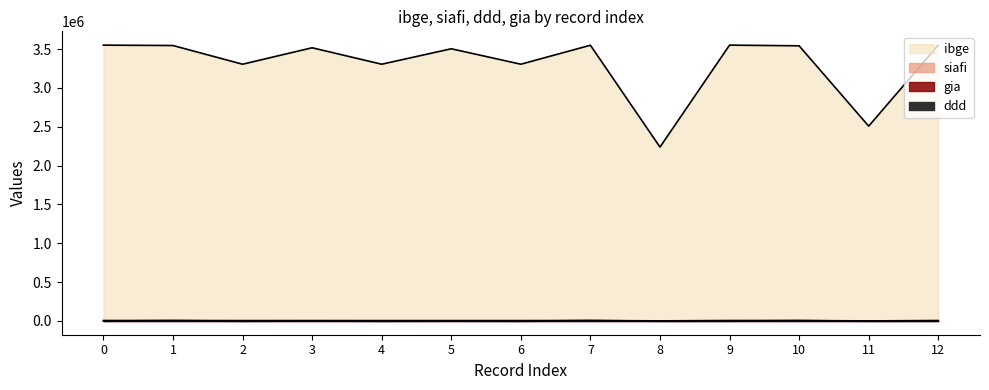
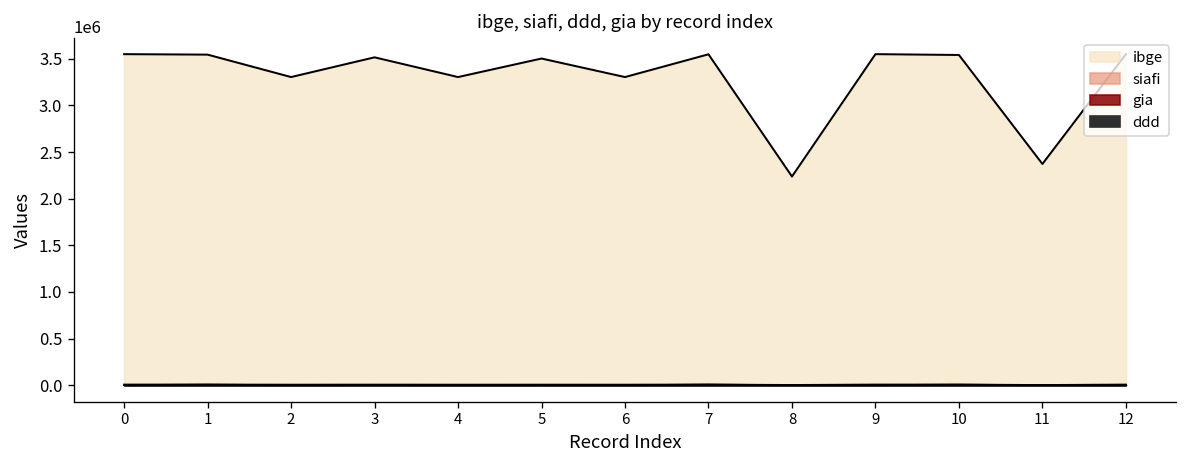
  {
    "ibge": {
      "0": 3600000,
      "1": 3500000,
      "2": 3300000,
      "3": 3500000,
      "4": 3300000,
      "5": 3500000,
      "6": 3300000,
      "7": 3500000,
      "8": 2200000,
      "9": 3600000,
      "10": 3500000,
-     "11": 2500000
+     "11": 2400000
    }
  }
